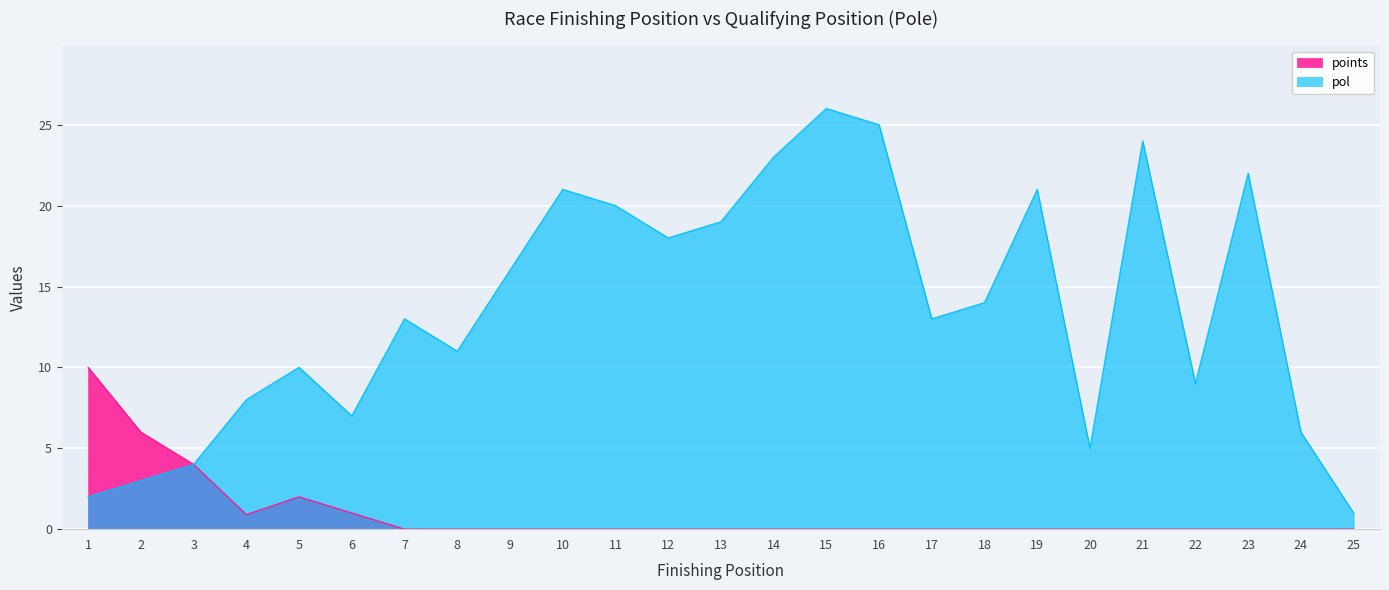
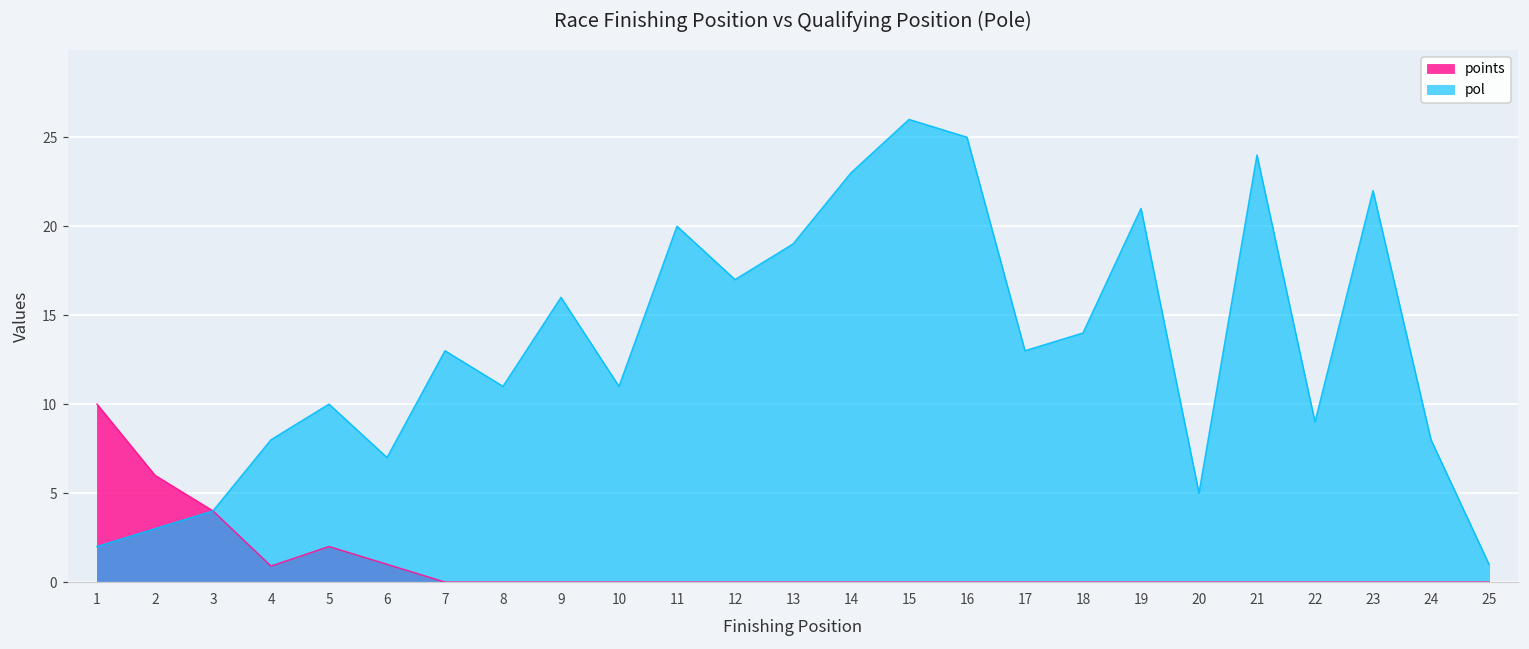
  {
    "points": {
      "1": 10,
      "2": 6,
      "4": 1,
      "5": 2,
      "6": 1,
      "7": 0,
      "8": 0,
      "9": 0,
      "10": 0,
      "11": 0,
      "12": 0,
      "13": 0,
      "14": 0,
      "15": 0,
      "16": 0,
      "17": 0,
      "18": 0,
      "19": 0,
      "20": 0,
      "21": 0,
      "22": 0,
      "23": 0,
      "24": 0,
      "25": 0
    },
    "pol": {
      "1": 2,
      "2": 3,
      "4": 8,
      "5": 10,
      "6": 7,
      "7": 13,
      "8": 11,
      "9": 16,
-     "10": 21,
+     "10": 11,
      "11": 20,
-     "12": 18,
+     "12": 17,
      "13": 19,
      "14": 23,
      "15": 26,
      "16": 25,
      "17": 13,
      "18": 14,
      "19": 21,
      "20": 5,
      "21": 24,
      "22": 9,
      "23": 22,
-     "24": 6,
+     "24": 8,
      "25": 1
    }
  }
